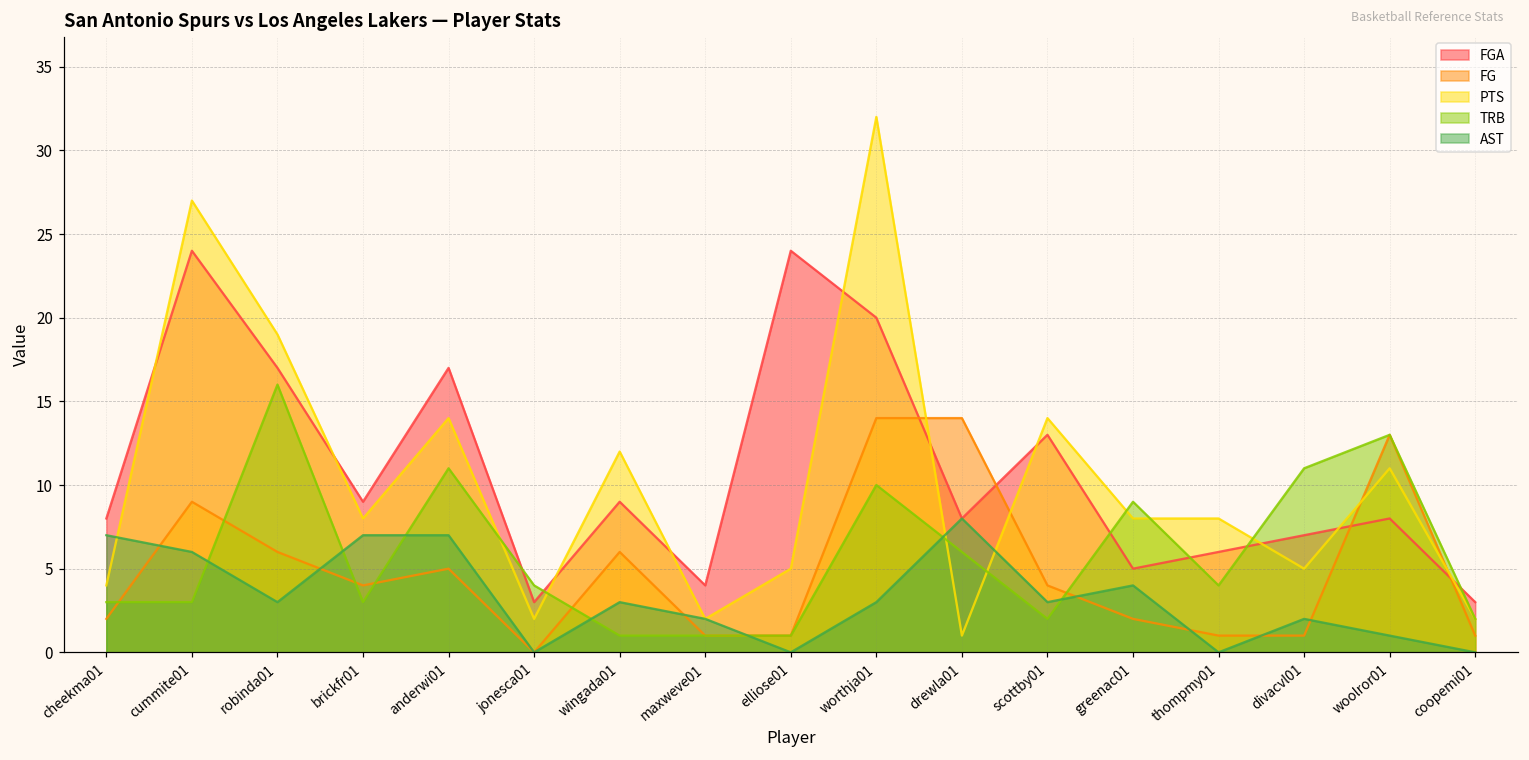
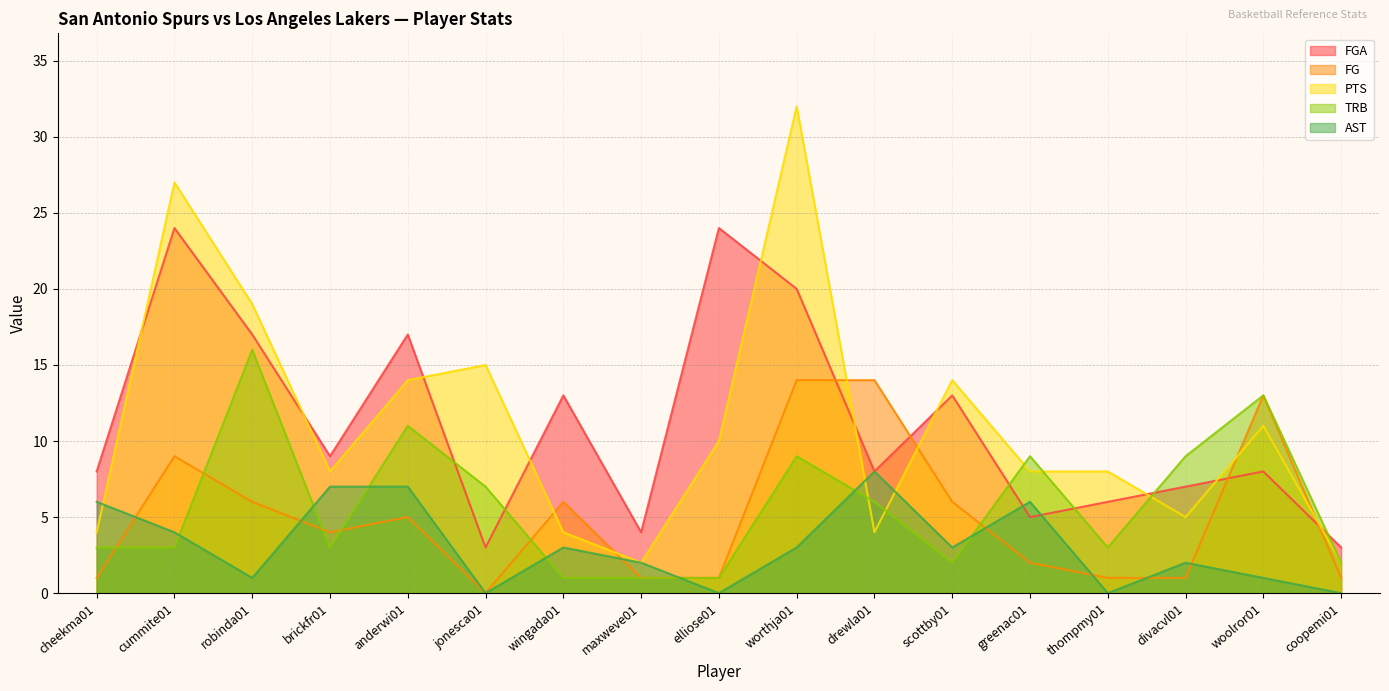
  {
    "FGA": {
      "cheekma01": 8,
      "cummite01": 24,
      "robinda01": 17,
      "brickfr01": 9,
      "anderwi01": 17,
      "jonesca01": 3,
-     "wingada01": 9,
+     "wingada01": 13,
      "maxweve01": 4,
      "elliose01": 24,
      "worthja01": 20,
      "scottby01": 13,
      "greenac01": 5,
      "thompmy01": 6,
      "divacvl01": 7,
      "woolror01": 8,
      "coopemi01": 3
    },
    "FG": {
-     "cheekma01": 2,
+     "cheekma01": 1,
      "cummite01": 9,
      "robinda01": 6,
      "brickfr01": 4,
      "anderwi01": 5,
      "wingada01": 6,
      "worthja01": 14,
      "drewla01": 14,
-     "scottby01": 4,
+     "scottby01": 6,
      "greenac01": 2,
      "thompmy01": 1,
      "divacvl01": 1,
      "coopemi01": 1
    },
    "PTS": {
      "cheekma01": 4,
      "cummite01": 27,
      "robinda01": 19,
      "brickfr01": 8,
      "anderwi01": 14,
-     "jonesca01": 2,
-     "wingada01": 12,
-     "elliose01": 5,
+     "jonesca01": 15,
+     "wingada01": 4,
+     "elliose01": 10,
      "worthja01": 32,
-     "drewla01": 1,
+     "drewla01": 4,
      "scottby01": 14,
      "greenac01": 8,
      "thompmy01": 8,
      "divacvl01": 5,
      "woolror01": 11
    },
    "TRB": {
      "cheekma01": 3,
      "cummite01": 3,
      "robinda01": 16,
      "brickfr01": 3,
      "anderwi01": 11,
-     "jonesca01": 4,
+     "jonesca01": 7,
      "wingada01": 1,
-     "worthja01": 10,
+     "worthja01": 9,
      "drewla01": 6,
      "scottby01": 2,
      "greenac01": 9,
-     "thompmy01": 4,
-     "divacvl01": 11
+     "thompmy01": 3,
+     "divacvl01": 9
    },
    "AST": {
-     "cheekma01": 7,
-     "cummite01": 6,
-     "robinda01": 3,
+     "cheekma01": 6,
+     "cummite01": 4,
+     "robinda01": 1,
      "brickfr01": 7,
      "anderwi01": 7,
      "wingada01": 3,
      "elliose01": 0,
      "worthja01": 3,
      "scottby01": 3,
-     "greenac01": 4,
+     "greenac01": 6,
      "thompmy01": 0,
      "divacvl01": 2,
      "woolror01": 1,
      "coopemi01": 0
    }
  }
